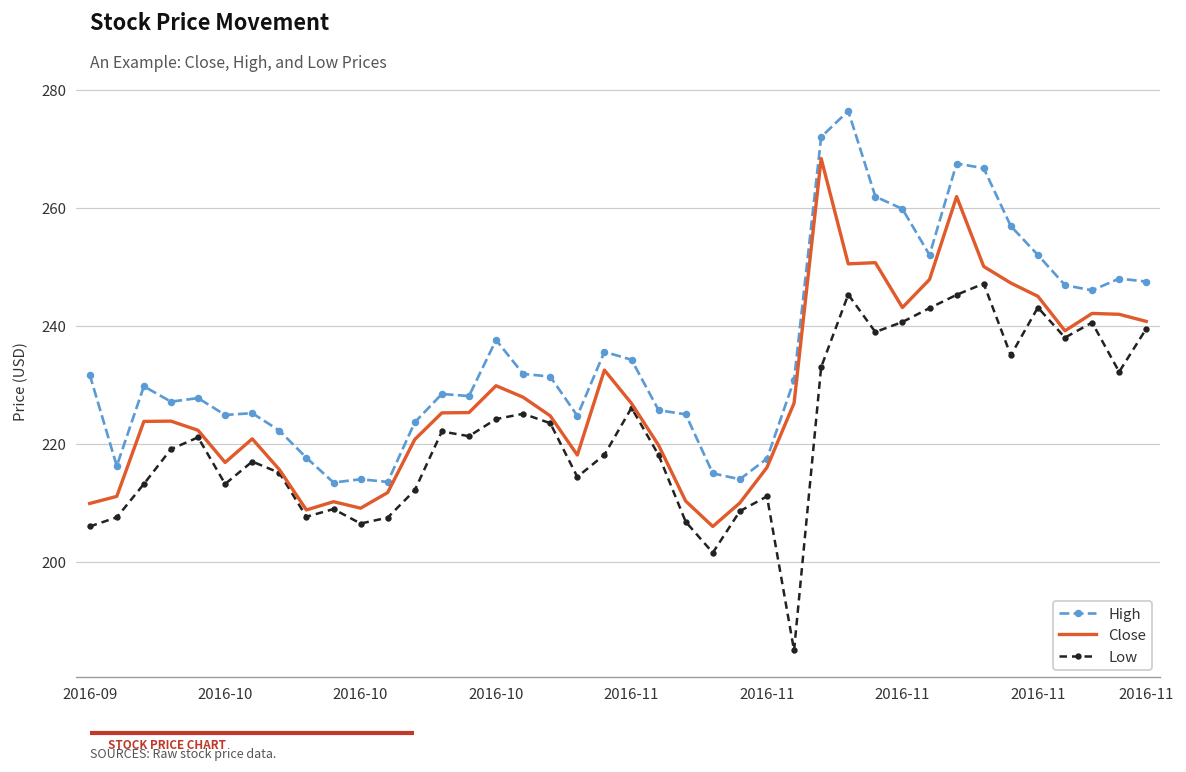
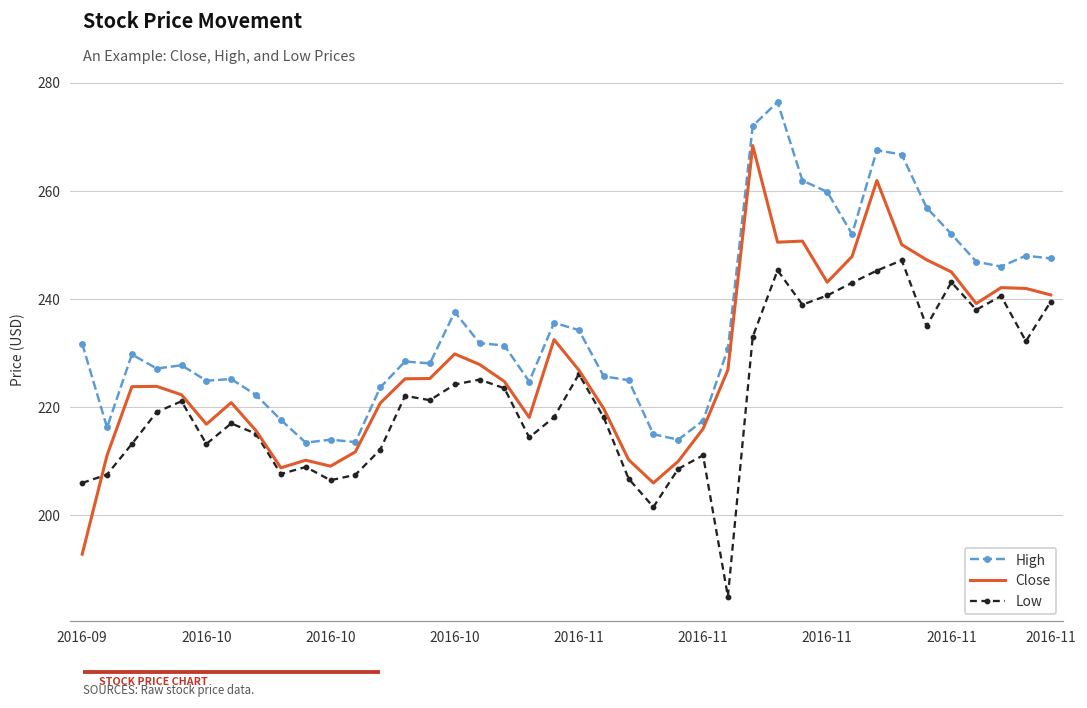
  {
    "High": {
      "2016-09": 232
    },
    "Close": {
-     "2016-09": 210
+     "2016-09": 193
    },
    "Low": {
      "2016-09": 206
    }
  }
